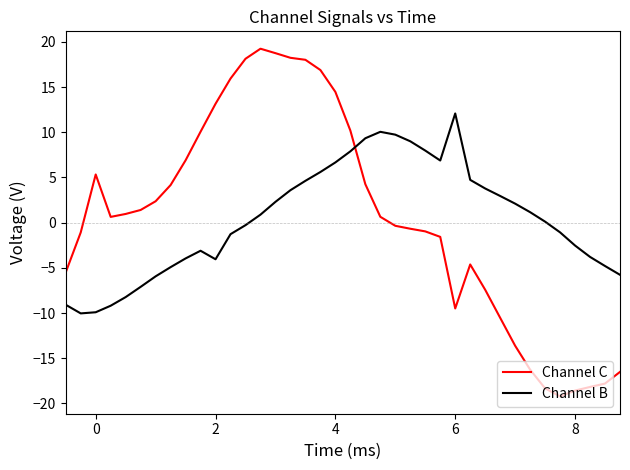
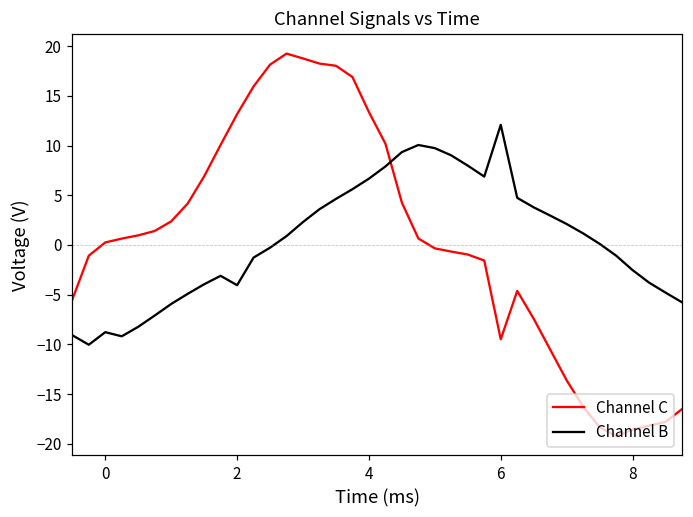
  {
    "Channel C": {
-     "0": 5,
+     "0": 0,
      "2": 13,
-     "4": 14,
+     "4": 13,
      "6": -9
    },
    "Channel B": {
-     "0": -10,
+     "0": -9,
      "2": -4,
      "4": 7,
      "6": 12,
      "8": -3
    }
  }
